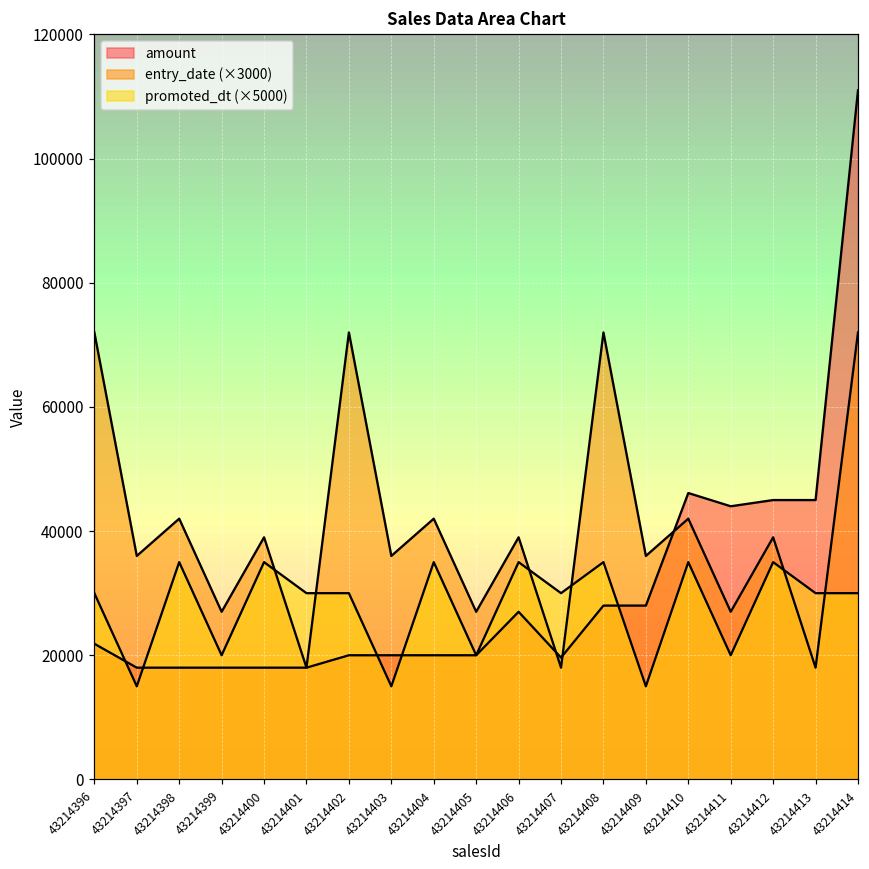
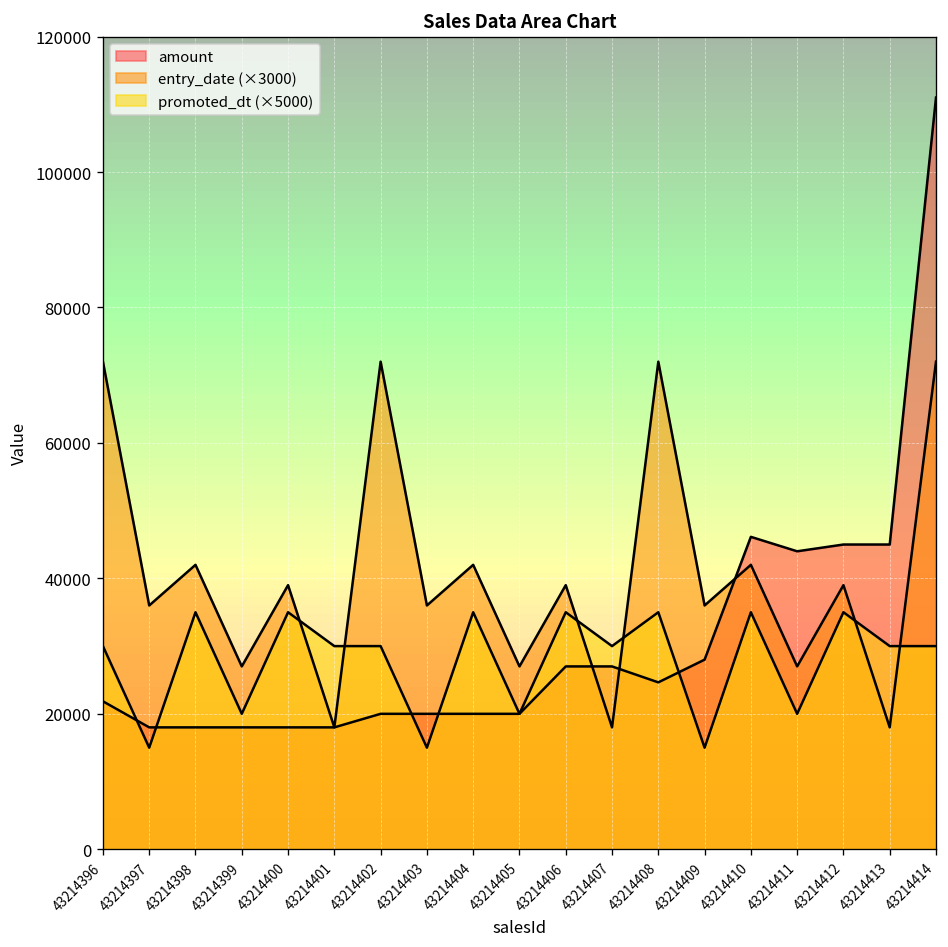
  {
    "amount": {
      "43214396": 22000,
      "43214397": 18000,
      "43214398": 18000,
      "43214399": 18000,
      "43214400": 18000,
      "43214402": 20000,
      "43214403": 20000,
      "43214404": 20000,
      "43214406": 27000,
-     "43214407": 20000,
-     "43214408": 28000,
+     "43214407": 27000,
+     "43214408": 25000,
      "43214409": 28000,
      "43214410": 46000,
      "43214411": 44000,
      "43214412": 45000,
      "43214413": 45000,
      "43214414": 111000
    },
    "entry_date (×3000)": {
      "43214396": 72000,
      "43214397": 36000,
      "43214398": 42000,
      "43214399": 27000,
      "43214400": 39000,
      "43214402": 72000,
      "43214403": 36000,
      "43214404": 42000,
      "43214405": 27000,
      "43214406": 39000,
      "43214407": 18000,
      "43214408": 72000,
      "43214409": 36000,
      "43214410": 42000,
      "43214411": 27000,
      "43214412": 39000,
      "43214413": 18000,
      "43214414": 72000
    },
    "promoted_dt (×5000)": {
      "43214396": 30000,
      "43214397": 15000,
      "43214398": 35000,
      "43214399": 20000,
      "43214400": 35000,
      "43214401": 30000,
      "43214402": 30000,
      "43214403": 15000,
      "43214404": 35000,
      "43214406": 35000,
      "43214407": 30000,
      "43214408": 35000,
      "43214409": 15000,
      "43214410": 35000,
      "43214411": 20000,
      "43214412": 35000,
      "43214413": 30000,
      "43214414": 30000
    }
  }
